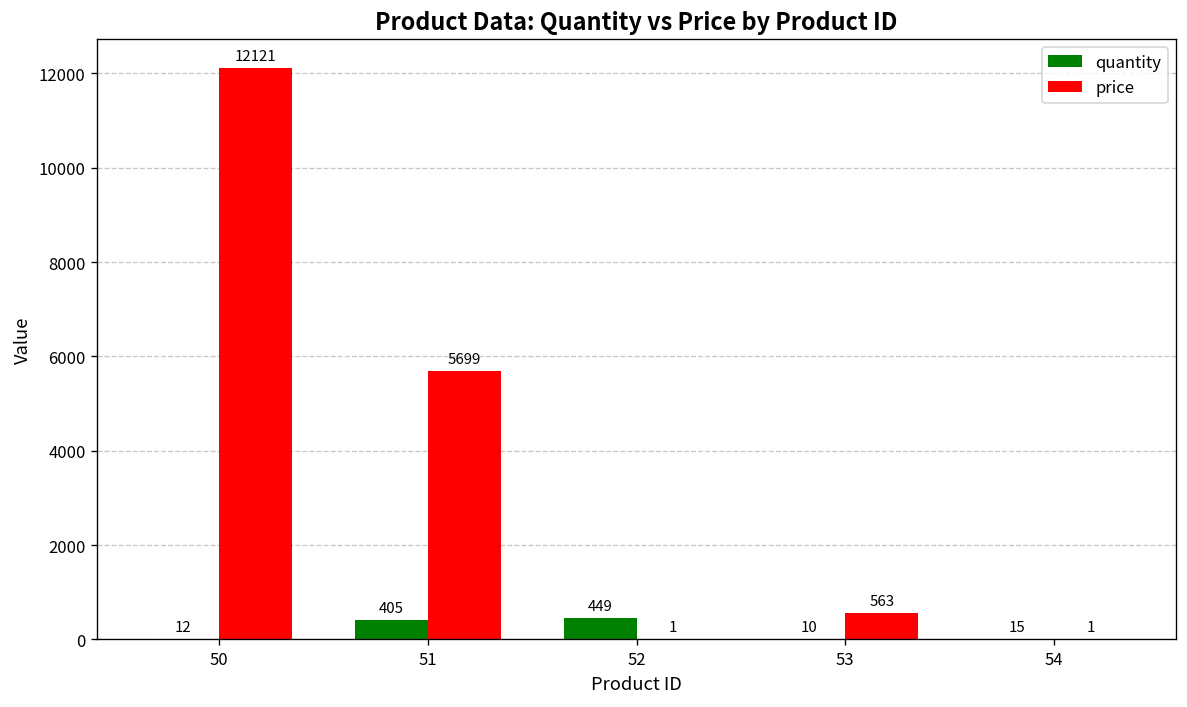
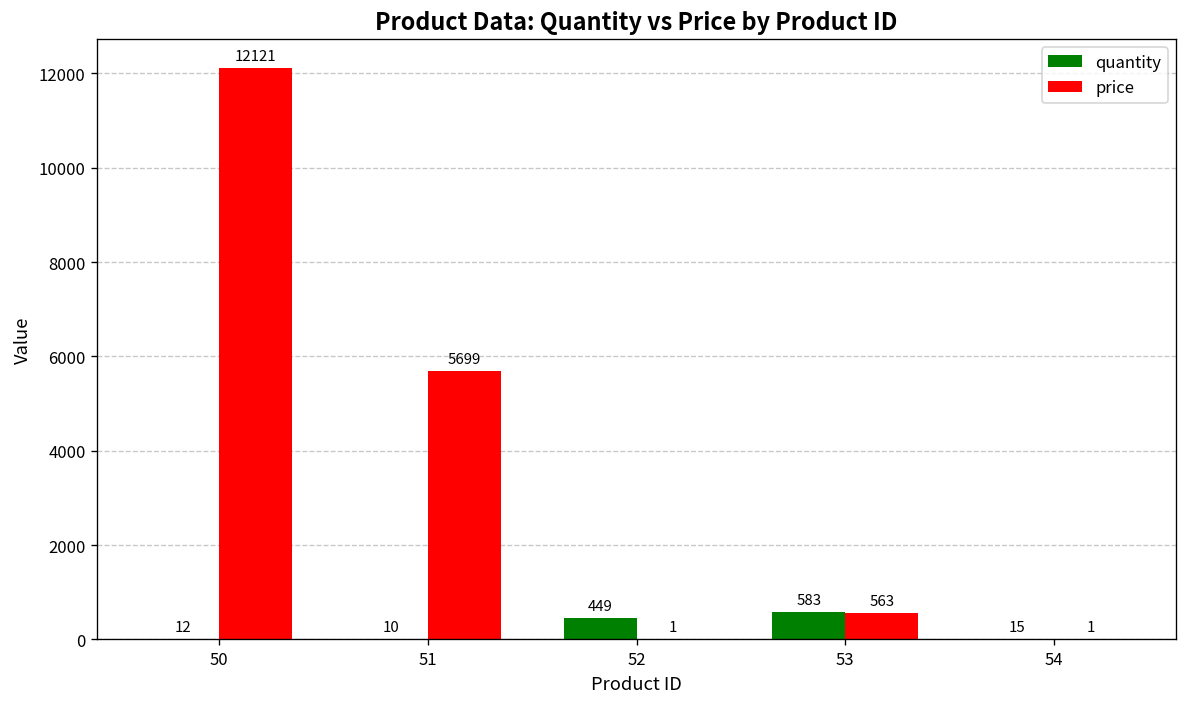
  {
    "quantity": {
      "50": 12,
-     "51": 405,
+     "51": 10,
      "52": 449,
-     "53": 10,
+     "53": 583,
      "54": 15
    },
    "price": {
      "50": 12121,
      "51": 5699,
      "52": 1,
      "53": 563,
      "54": 1
    }
  }
